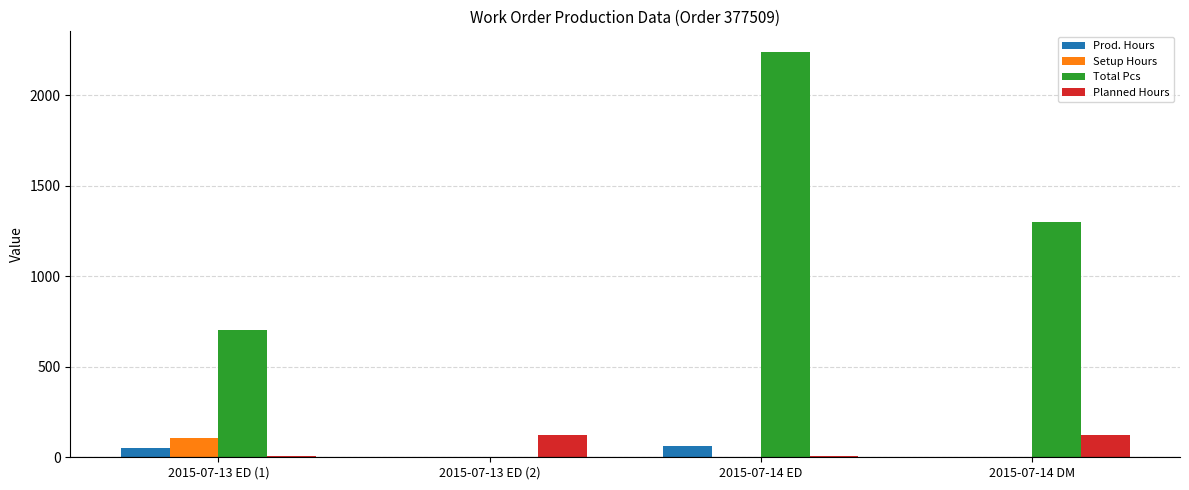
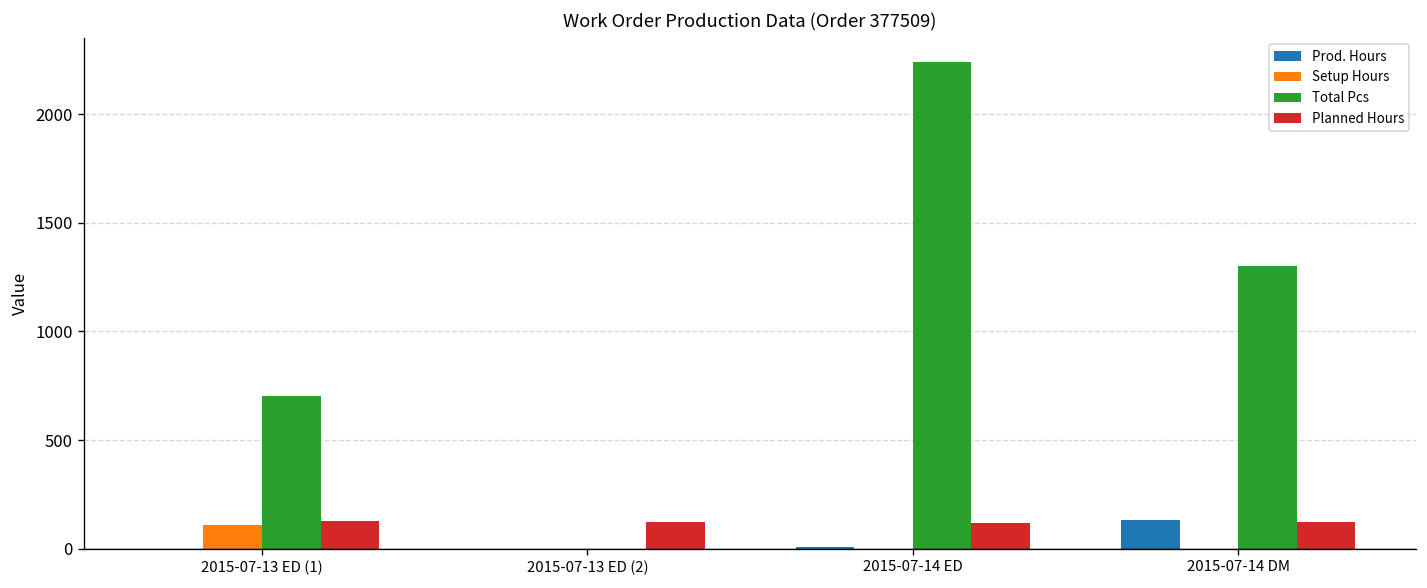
  {
    "Prod. Hours": {
-     "2015-07-13 ED (1)": 50,
+     "2015-07-13 ED (1)": 0,
      "2015-07-13 ED (2)": 0,
-     "2015-07-14 ED": 60,
-     "2015-07-14 DM": 0
+     "2015-07-14 ED": 10,
+     "2015-07-14 DM": 130
    },
    "Setup Hours": {
      "2015-07-13 ED (1)": 110,
      "2015-07-13 ED (2)": 0,
      "2015-07-14 ED": 0,
      "2015-07-14 DM": 0
    },
    "Total Pcs": {
      "2015-07-13 ED (1)": 700,
      "2015-07-13 ED (2)": 0,
      "2015-07-14 ED": 2240,
      "2015-07-14 DM": 1300
    },
    "Planned Hours": {
-     "2015-07-13 ED (1)": 0,
+     "2015-07-13 ED (1)": 130,
      "2015-07-13 ED (2)": 130,
-     "2015-07-14 ED": 10,
+     "2015-07-14 ED": 120,
      "2015-07-14 DM": 120
    }
  }
